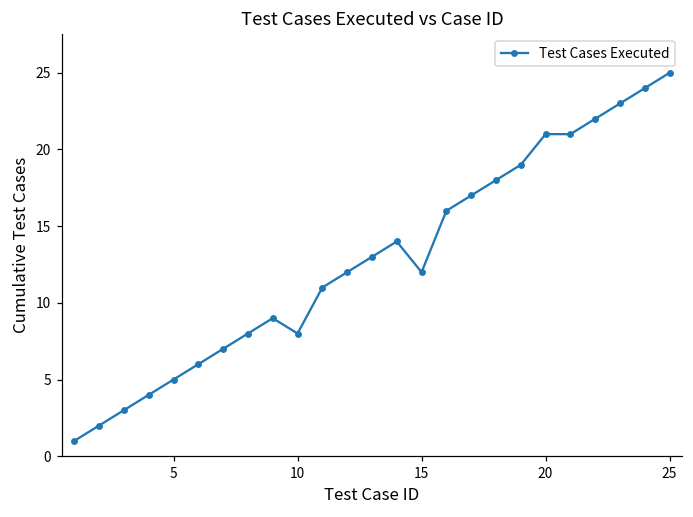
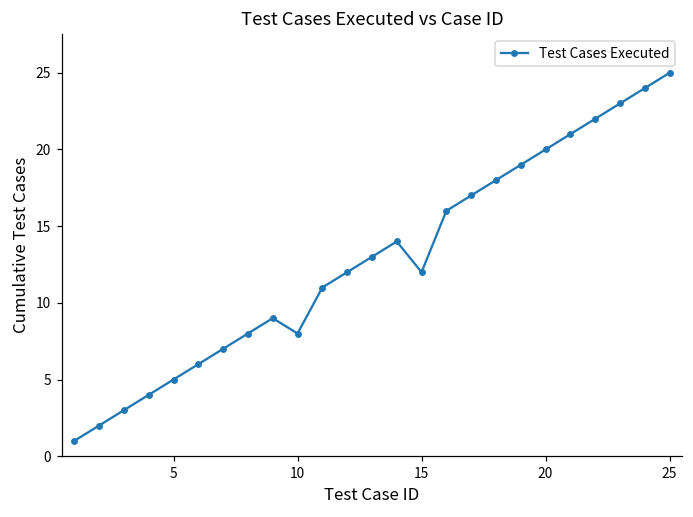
  {
    "5": 5,
    "10": 8,
    "15": 12,
-   "20": 21,
+   "20": 20,
    "25": 25
  }
